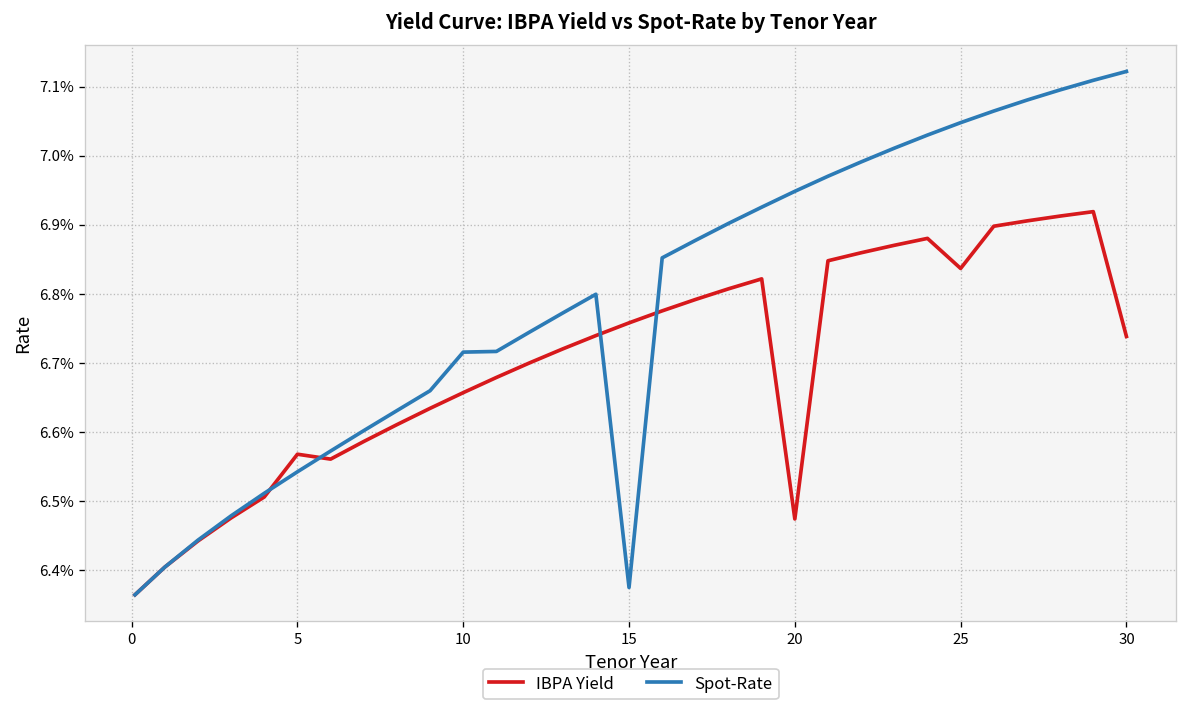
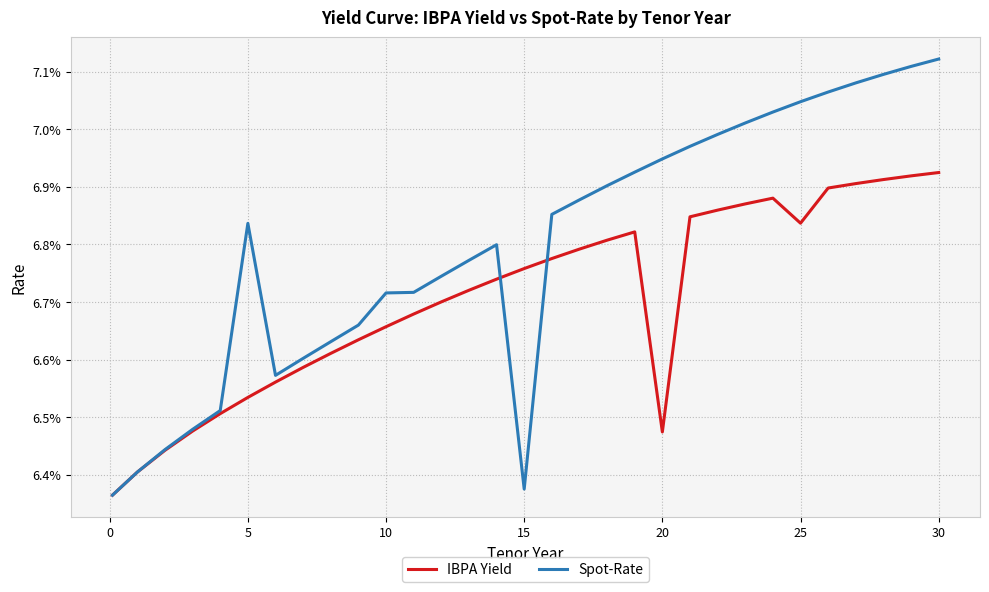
  {
    "IBPA Yield": {
-     "5": "6.57%",
+     "5": "6.53%",
      "10": "6.66%",
      "15": "6.76%",
      "20": "6.47%",
      "25": "6.84%",
-     "30": "6.74%"
+     "30": "6.92%"
    },
    "Spot-Rate": {
-     "5": "6.54%",
+     "5": "6.84%",
      "10": "6.72%",
      "15": "6.38%",
      "20": "6.95%",
      "25": "7.05%",
      "30": "7.12%"
    }
  }
